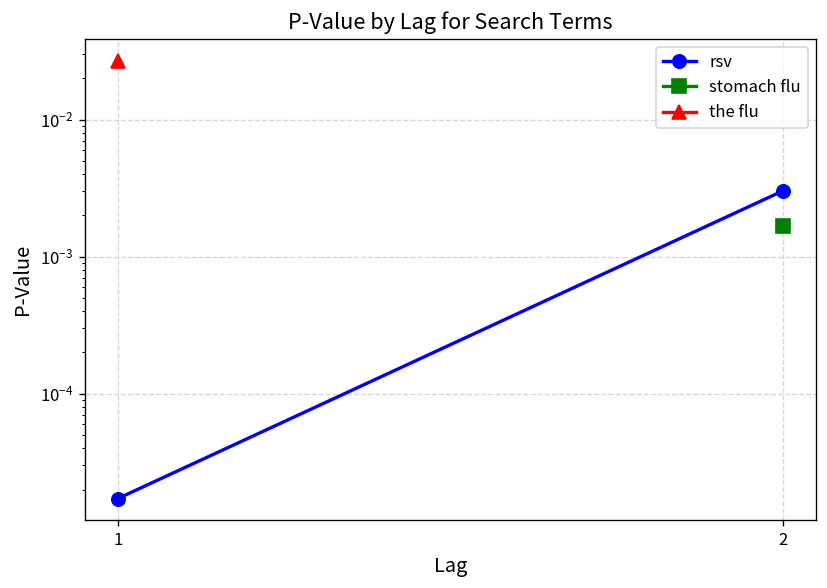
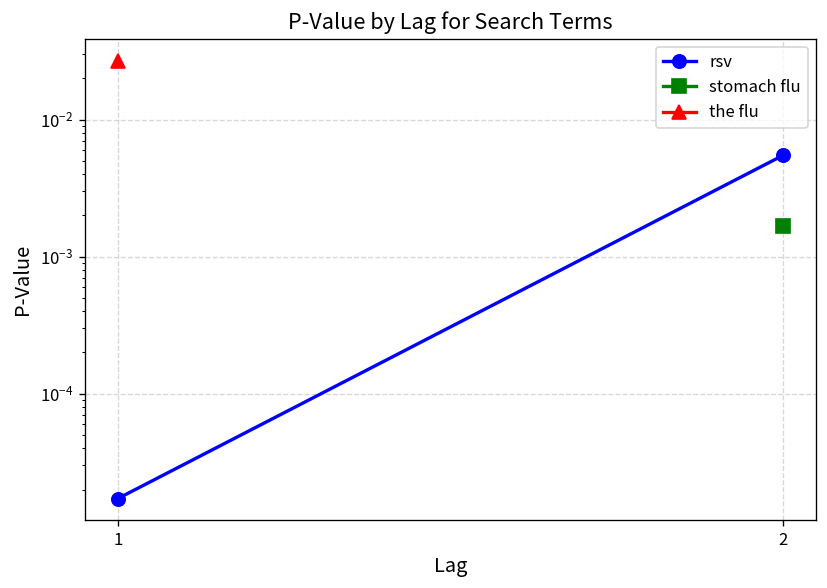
  {
    "rsv": {
      "1": 0.000017,
-     "2": 0.0030
+     "2": 0.005
    },
    "stomach flu": {
      "2": 0.0017
    },
    "the flu": {
      "1": 0.027
    }
  }
